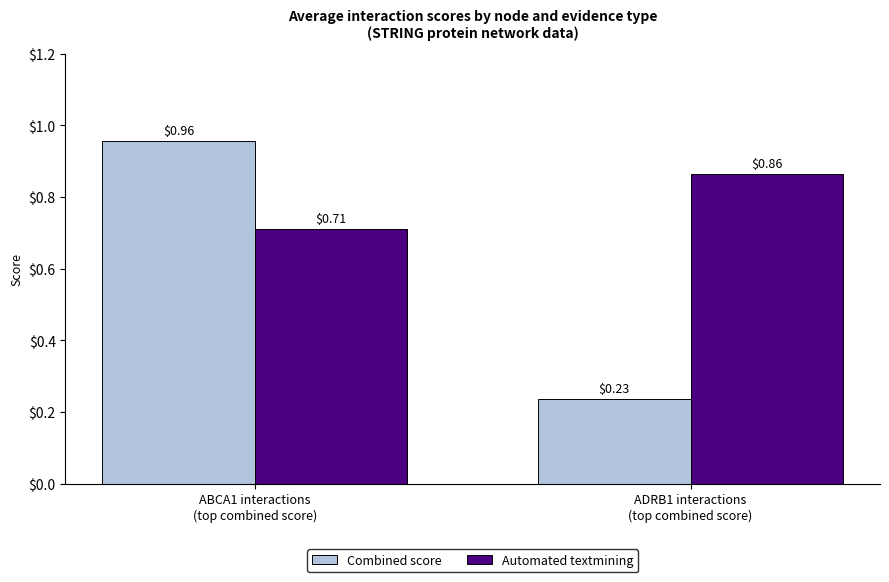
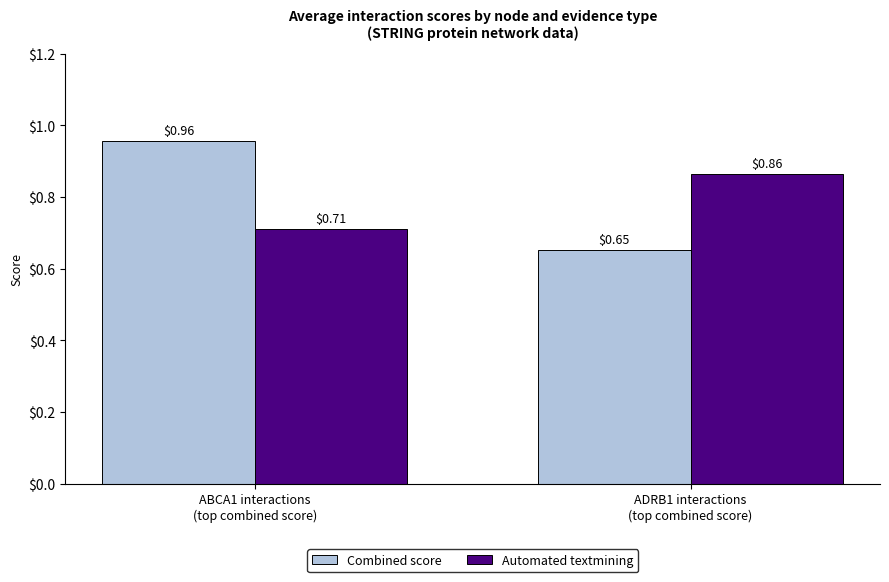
  {
    "Combined score": {
      "ABCA1 interactions (top combined score)": "$0.96",
-     "ADRB1 interactions (top combined score)": "$0.23"
+     "ADRB1 interactions (top combined score)": "$0.65"
    },
    "Automated textmining": {
      "ABCA1 interactions (top combined score)": "$0.71",
      "ADRB1 interactions (top combined score)": "$0.86"
    }
  }
